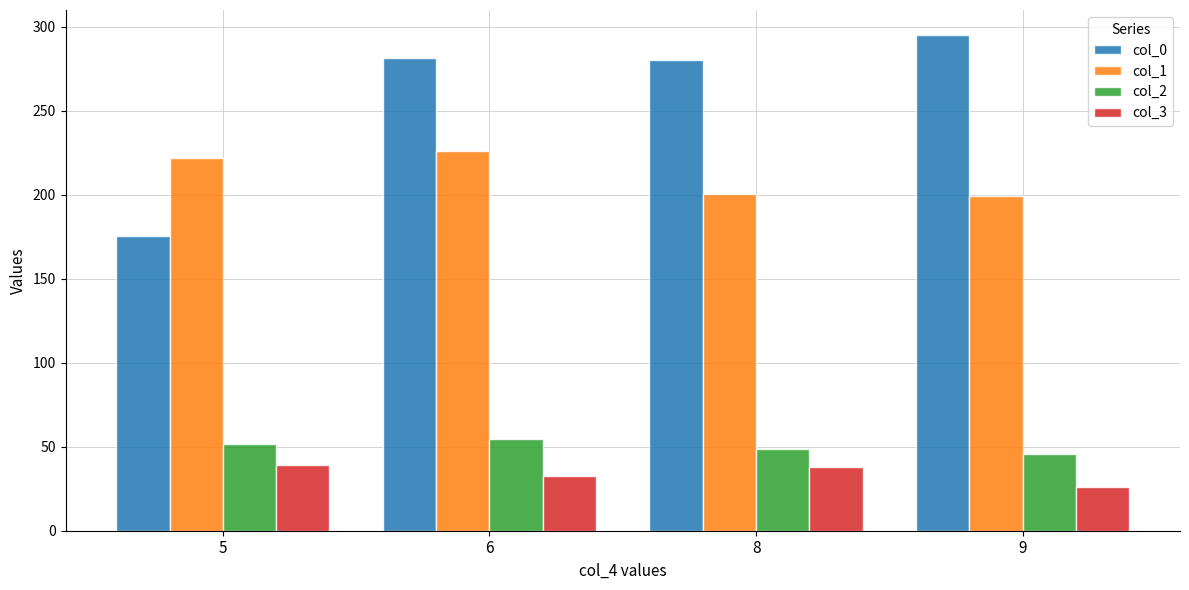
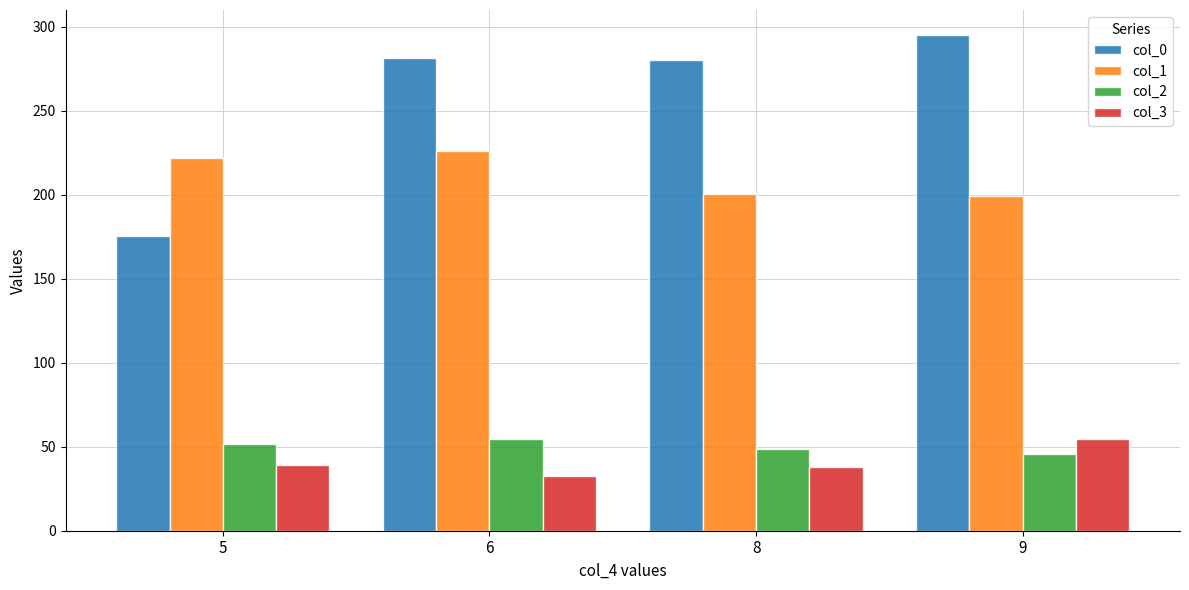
  {
    "col_0": {
      "5": 176,
      "6": 281,
      "8": 280,
      "9": 295
    },
    "col_1": {
      "5": 222,
      "6": 226,
      "8": 200,
      "9": 199
    },
    "col_2": {
      "5": 52,
      "6": 55,
      "8": 48,
      "9": 46
    },
    "col_3": {
      "5": 39,
      "6": 33,
      "8": 38,
-     "9": 26
+     "9": 54
    }
  }
